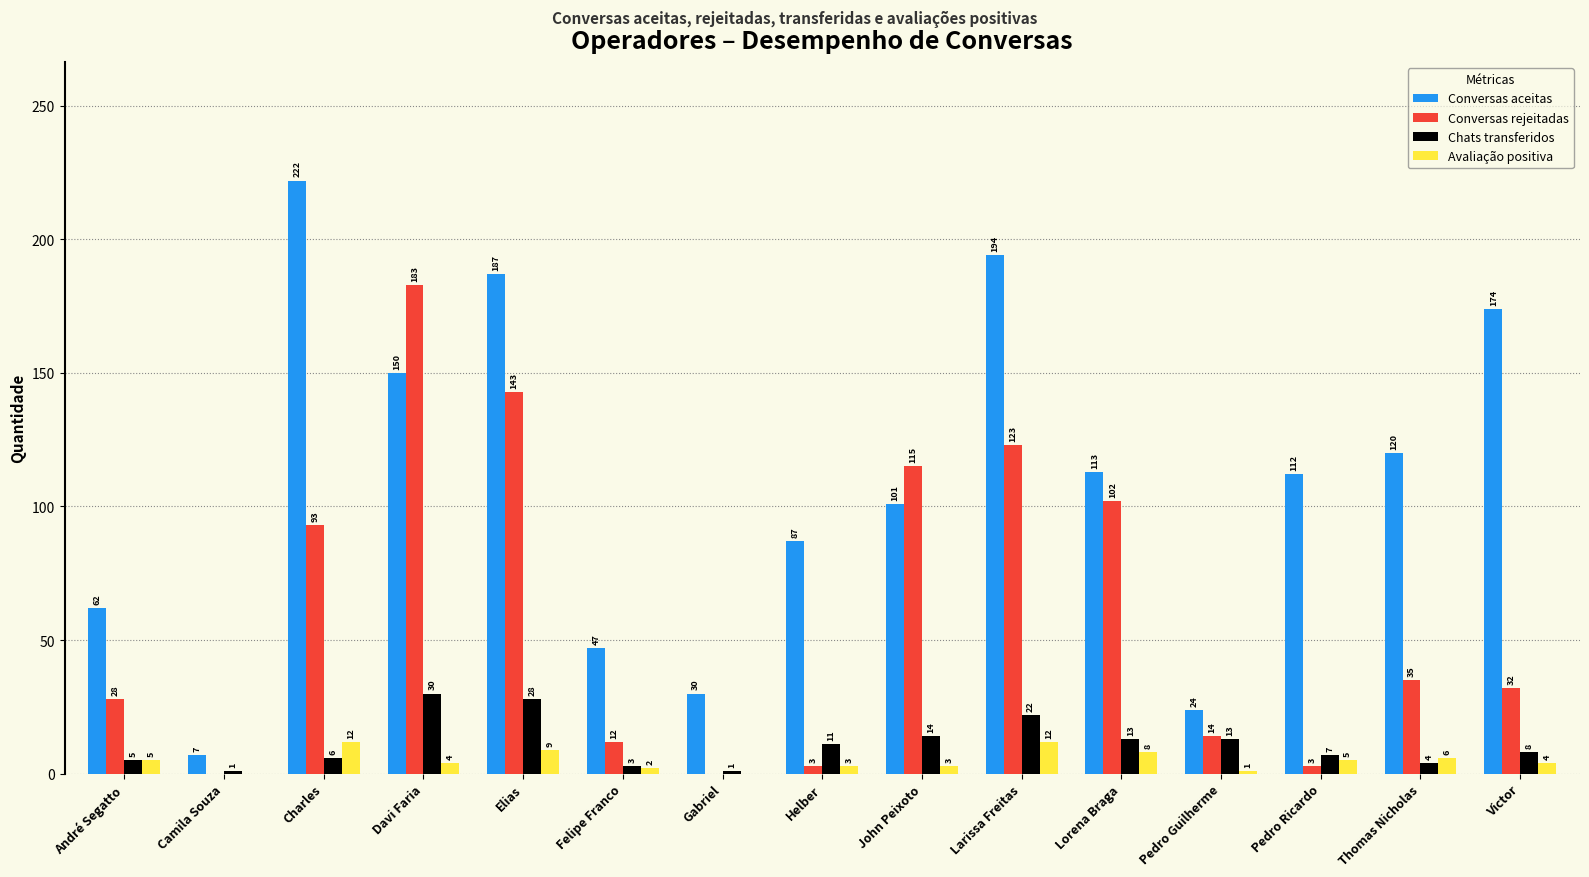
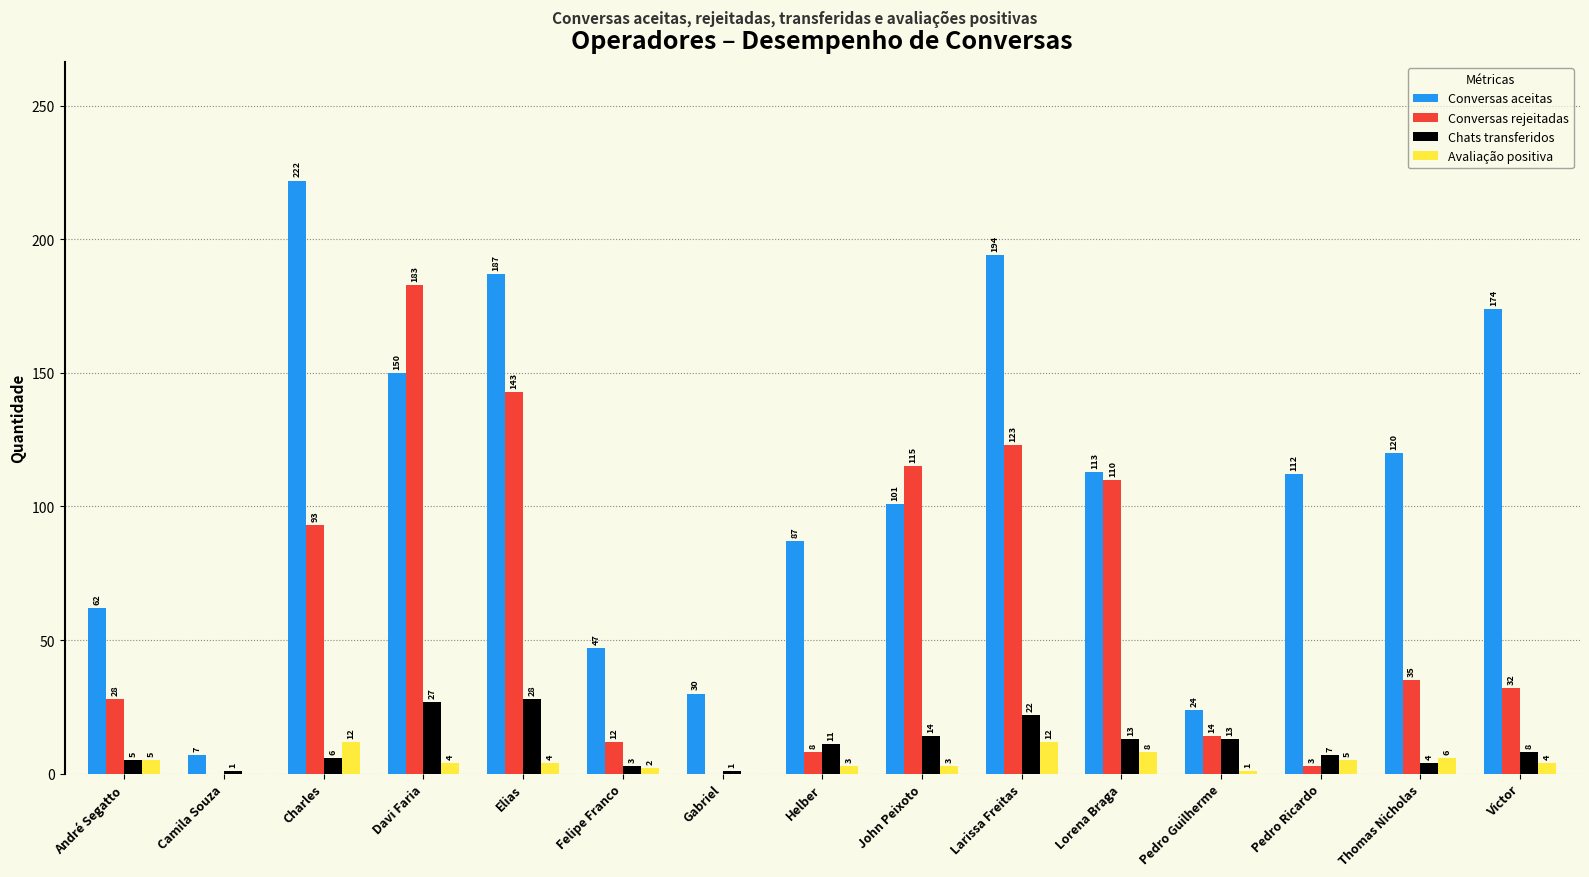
  {
    "Conversas aceitas": {
      "André Segatto": 62,
      "Camila Souza": 7,
      "Charles": 222,
      "Davi Faria": 150,
      "Elias": 187,
      "Felipe Franco": 47,
      "Gabriel": 30,
      "Helber": 87,
      "John Peixoto": 101,
      "Larissa Freitas": 194,
      "Lorena Braga": 113,
      "Pedro Guilherme": 24,
      "Pedro Ricardo": 112,
      "Thomas Nicholas": 120,
      "Victor": 174
    },
    "Conversas rejeitadas": {
      "André Segatto": 28,
      "Charles": 93,
      "Davi Faria": 183,
      "Elias": 143,
      "Felipe Franco": 12,
-     "Helber": 3,
+     "Helber": 8,
      "John Peixoto": 115,
      "Larissa Freitas": 123,
-     "Lorena Braga": 102,
+     "Lorena Braga": 110,
      "Pedro Guilherme": 14,
      "Pedro Ricardo": 3,
      "Thomas Nicholas": 35,
      "Victor": 32
    },
    "Chats transferidos": {
      "André Segatto": 5,
      "Camila Souza": 1,
      "Charles": 6,
-     "Davi Faria": 30,
+     "Davi Faria": 27,
      "Elias": 28,
      "Felipe Franco": 3,
      "Gabriel": 1,
      "Helber": 11,
      "John Peixoto": 14,
      "Larissa Freitas": 22,
      "Lorena Braga": 13,
      "Pedro Guilherme": 13,
      "Pedro Ricardo": 7,
      "Thomas Nicholas": 4,
      "Victor": 8
    },
    "Avaliação positiva": {
      "André Segatto": 5,
      "Charles": 12,
      "Davi Faria": 4,
-     "Elias": 9,
+     "Elias": 4,
      "Felipe Franco": 2,
      "Helber": 3,
      "John Peixoto": 3,
      "Larissa Freitas": 12,
      "Lorena Braga": 8,
      "Pedro Guilherme": 1,
      "Pedro Ricardo": 5,
      "Thomas Nicholas": 6,
      "Victor": 4
    }
  }
